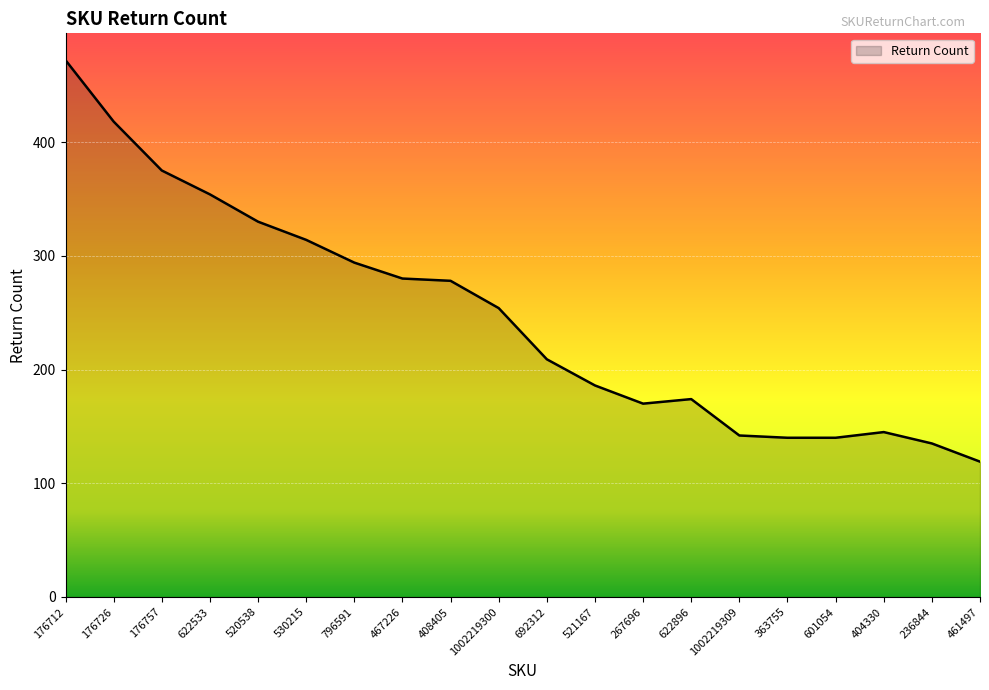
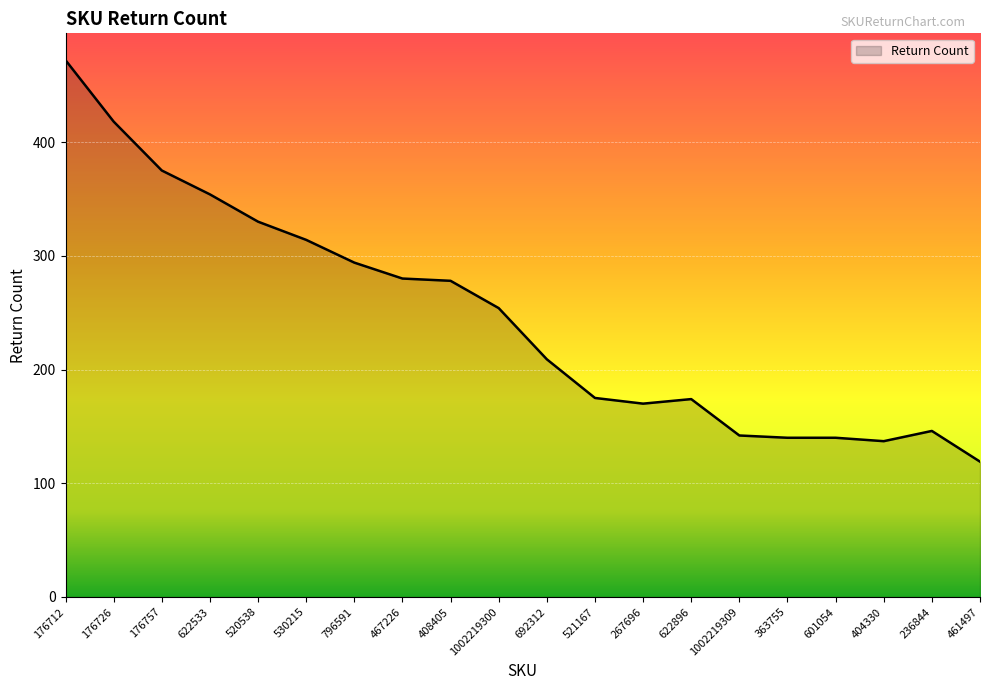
  {
    "176712": 472,
    "176726": 418,
    "176757": 375,
    "622533": 354,
    "520538": 330,
    "530215": 314,
    "796591": 294,
    "467226": 280,
    "408405": 278,
    "1002219300": 254,
    "692312": 209,
-   "521167": 186,
+   "521167": 175,
    "267696": 170,
    "622896": 174,
    "1002219309": 142,
    "363755": 140,
    "601054": 140,
-   "404330": 145,
-   "236844": 135,
+   "404330": 137,
+   "236844": 146,
    "461497": 119
  }
